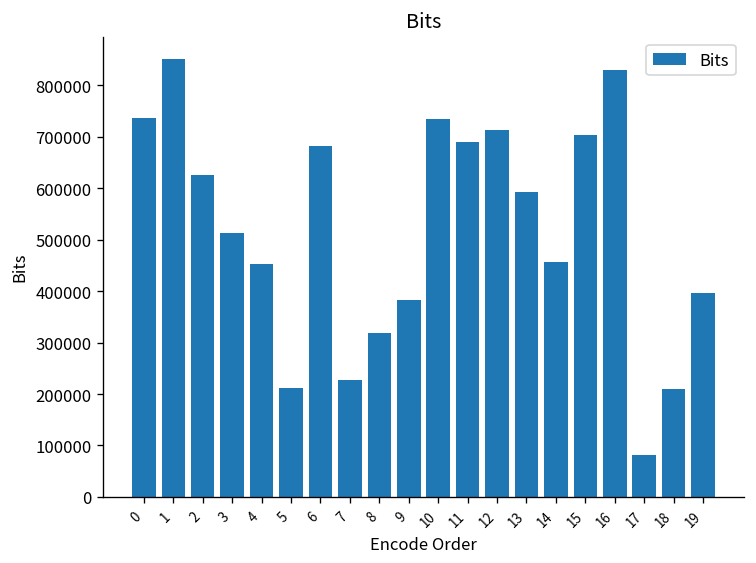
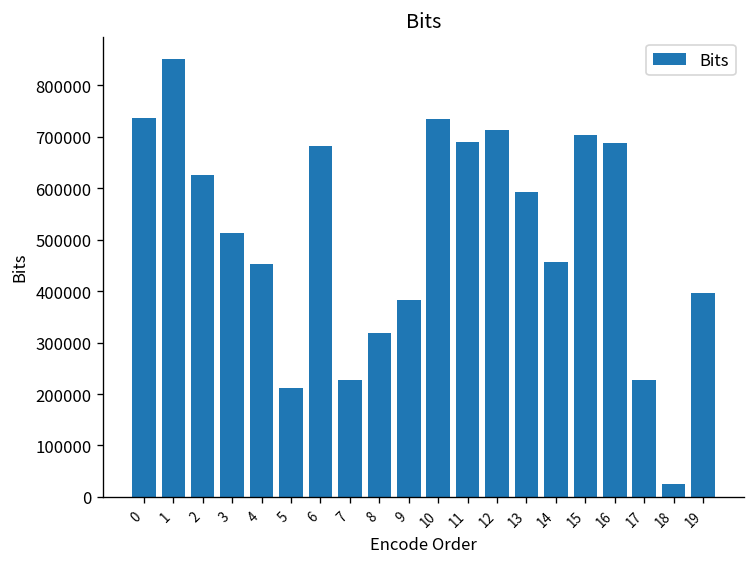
  {
    "0": 740000,
    "1": 850000,
    "2": 630000,
    "3": 510000,
    "4": 450000,
    "5": 210000,
    "6": 680000,
    "7": 230000,
    "8": 320000,
    "9": 380000,
    "10": 740000,
    "11": 690000,
    "12": 710000,
    "13": 590000,
    "14": 460000,
    "15": 700000,
-   "16": 830000,
-   "17": 80000,
-   "18": 210000,
+   "16": 690000,
+   "17": 230000,
+   "18": 30000,
    "19": 400000
  }
